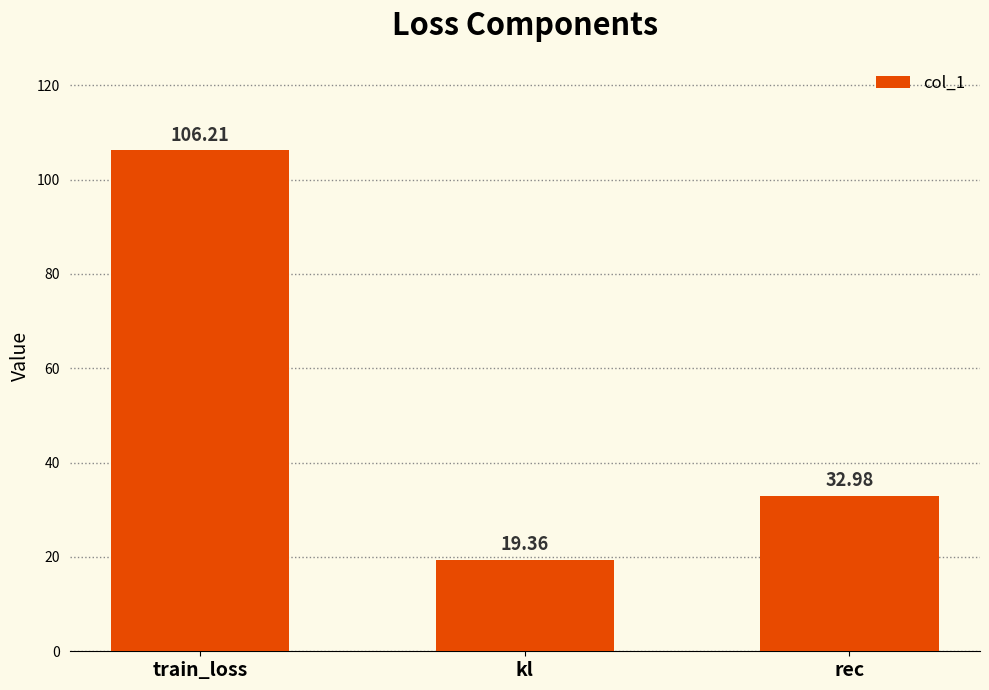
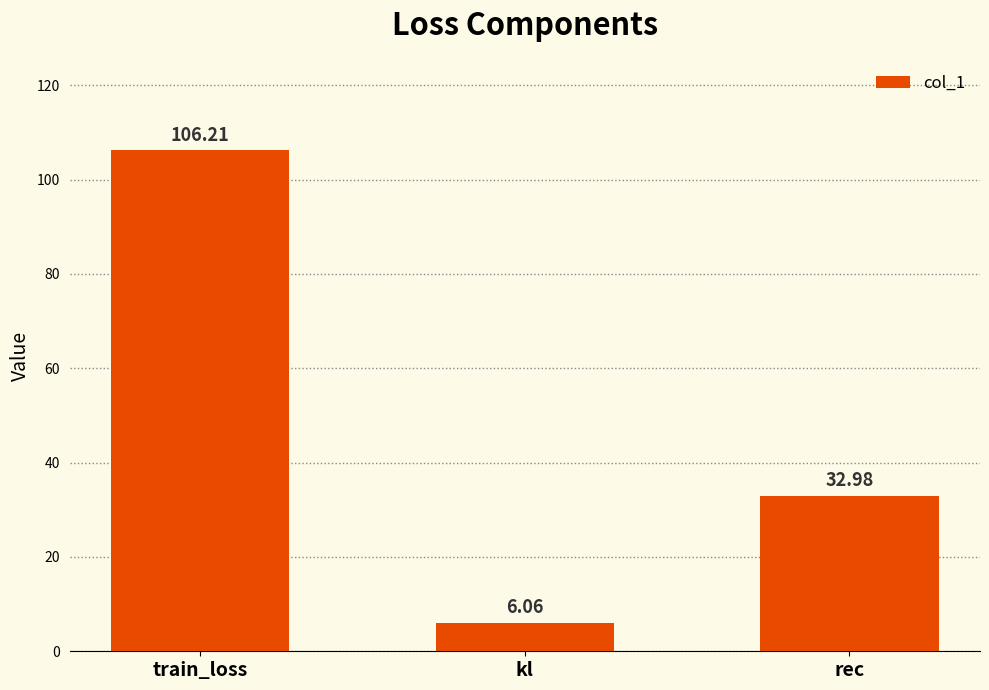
  {
    "train_loss": 106.21,
-   "kl": 19.36,
+   "kl": 6.06,
    "rec": 32.98
  }
